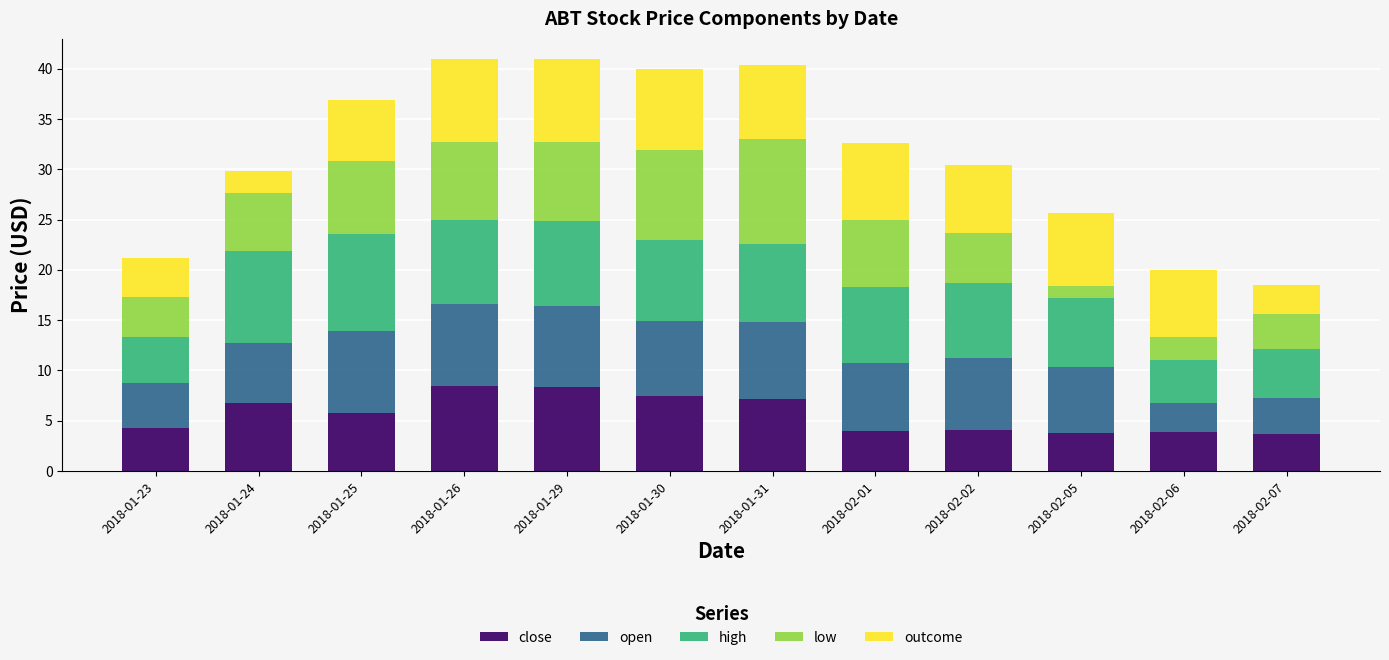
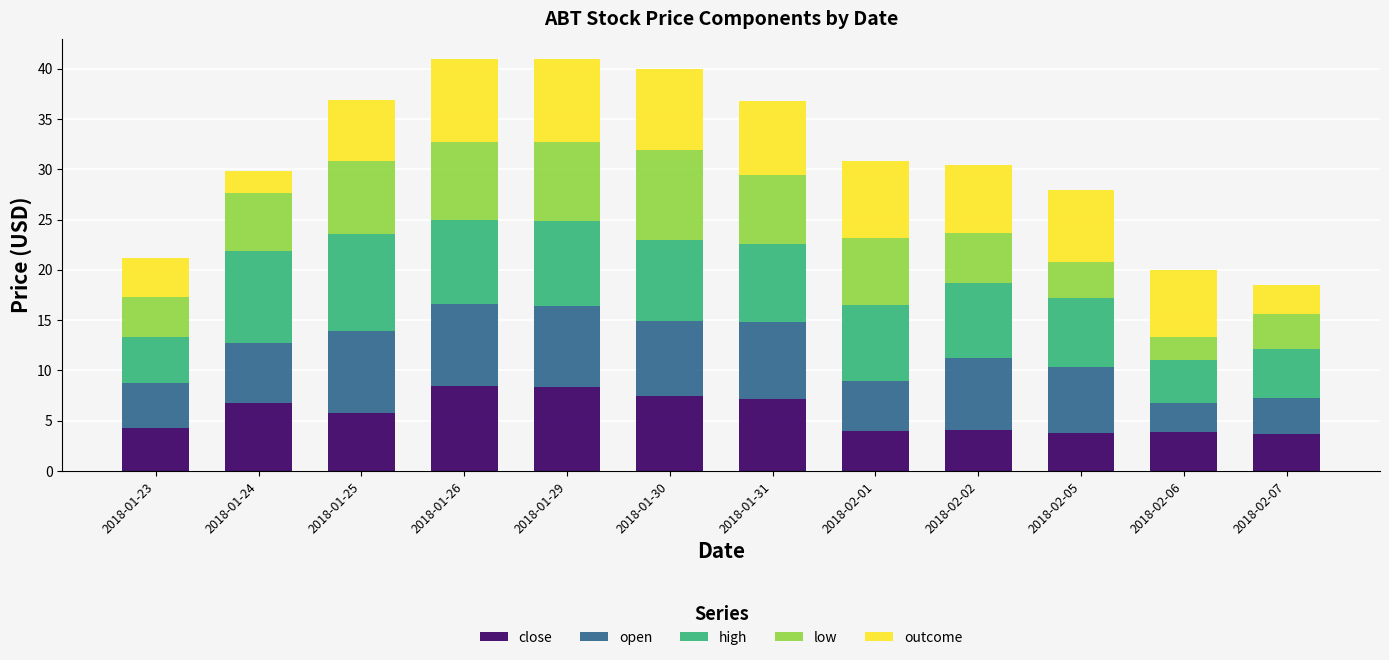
  {
    "close": {
      "2018-01-23": 4.2,
      "2018-01-24": 6.7,
      "2018-01-25": 5.8,
      "2018-01-26": 8.4,
      "2018-01-29": 8.3,
      "2018-01-30": 7.4,
      "2018-01-31": 7.2,
      "2018-02-01": 4.0,
      "2018-02-02": 4.0,
      "2018-02-05": 3.7,
      "2018-02-06": 3.9,
      "2018-02-07": 3.7
    },
    "open": {
      "2018-01-23": 4.5,
      "2018-01-24": 6.0,
      "2018-01-25": 8.2,
      "2018-01-26": 8.1,
      "2018-01-29": 8.1,
      "2018-01-30": 7.4,
      "2018-01-31": 7.7,
-     "2018-02-01": 6.8,
+     "2018-02-01": 4.9,
      "2018-02-02": 7.2,
      "2018-02-05": 6.6,
      "2018-02-06": 2.9,
      "2018-02-07": 3.6
    },
    "high": {
      "2018-01-23": 4.6,
      "2018-01-24": 9.2,
      "2018-01-25": 9.6,
      "2018-01-26": 8.4,
      "2018-01-29": 8.5,
      "2018-01-30": 8.1,
      "2018-01-31": 7.8,
      "2018-02-01": 7.5,
      "2018-02-02": 7.4,
      "2018-02-05": 6.9,
      "2018-02-06": 4.3,
      "2018-02-07": 4.9
    },
    "low": {
      "2018-01-23": 4.0,
      "2018-01-24": 5.7,
      "2018-01-25": 7.3,
      "2018-01-26": 7.7,
      "2018-01-29": 7.9,
      "2018-01-30": 8.9,
-     "2018-01-31": 10.5,
+     "2018-01-31": 6.9,
      "2018-02-01": 6.7,
      "2018-02-02": 5.0,
-     "2018-02-05": 1.2,
+     "2018-02-05": 3.5,
      "2018-02-06": 2.3,
      "2018-02-07": 3.5
    },
    "outcome": {
      "2018-01-23": 3.9,
      "2018-01-24": 2.2,
      "2018-01-25": 6.0,
      "2018-01-26": 8.3,
      "2018-01-29": 8.2,
      "2018-01-30": 8.1,
      "2018-01-31": 7.4,
      "2018-02-01": 7.6,
      "2018-02-02": 6.7,
      "2018-02-05": 7.2,
      "2018-02-06": 6.6,
      "2018-02-07": 2.9
    }
  }
